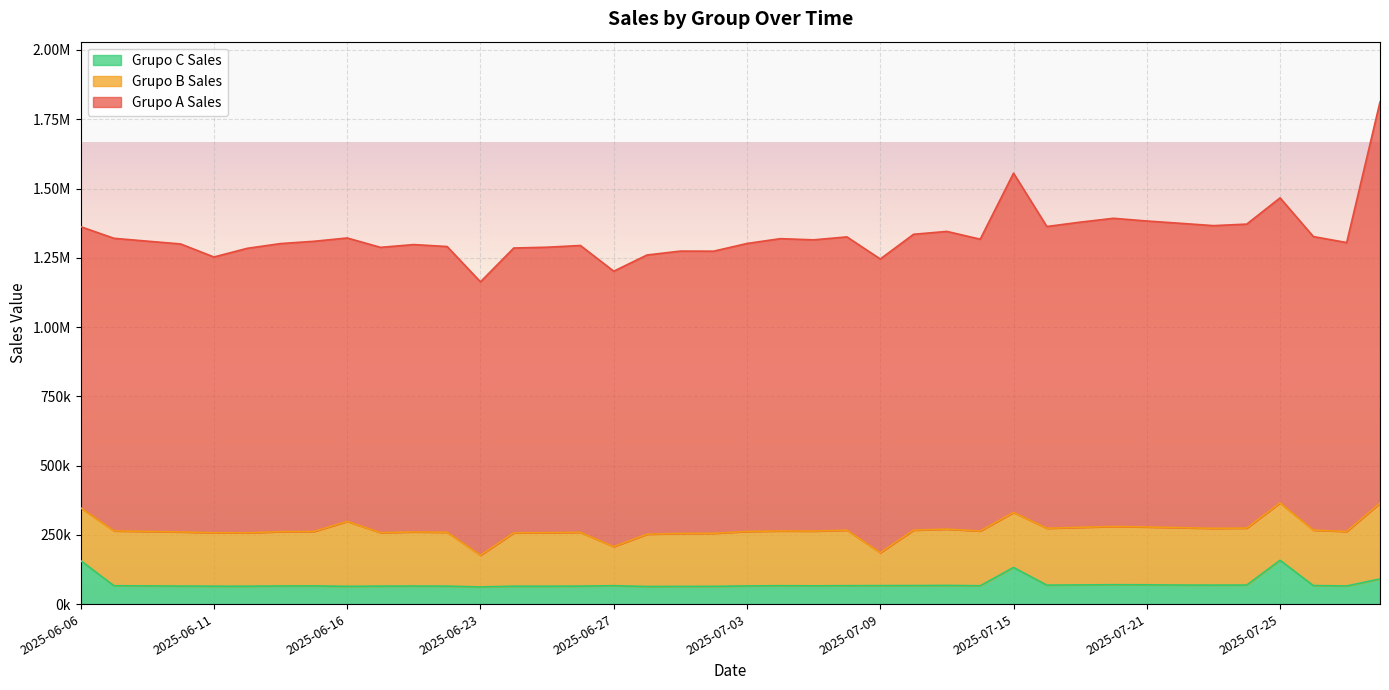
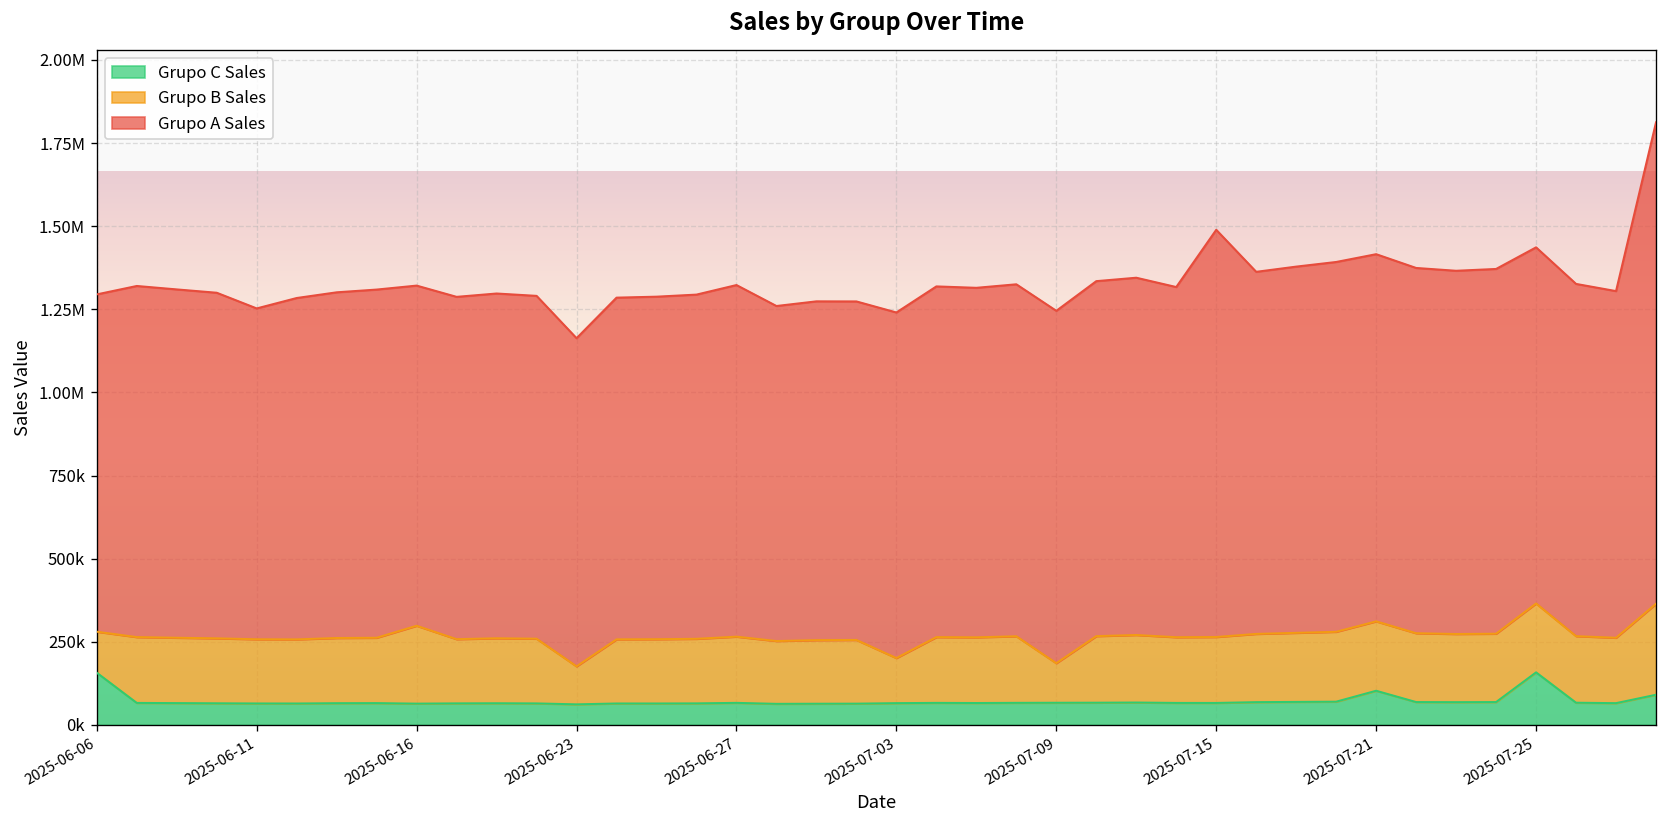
  {
    "Grupo C Sales": {
      "2025-06-06": 160000,
      "2025-06-11": 60000,
      "2025-06-16": 60000,
      "2025-06-23": 60000,
      "2025-06-27": 70000,
      "2025-07-03": 70000,
      "2025-07-09": 70000,
-     "2025-07-15": 130000,
-     "2025-07-21": 70000,
+     "2025-07-15": 70000,
+     "2025-07-21": 100000,
      "2025-07-25": 160000
    },
    "Grupo B Sales": {
-     "2025-06-06": 190000,
+     "2025-06-06": 120000,
      "2025-06-11": 190000,
      "2025-06-16": 230000,
      "2025-06-23": 110000,
-     "2025-06-27": 140000,
-     "2025-07-03": 200000,
+     "2025-06-27": 200000,
+     "2025-07-03": 140000,
      "2025-07-09": 120000,
      "2025-07-15": 200000,
      "2025-07-21": 210000,
      "2025-07-25": 210000
    },
    "Grupo A Sales": {
      "2025-06-06": 1010000,
      "2025-06-11": 1000000,
      "2025-06-16": 1020000,
      "2025-06-23": 990000,
-     "2025-06-27": 990000,
+     "2025-06-27": 1060000,
      "2025-07-03": 1040000,
      "2025-07-09": 1060000,
      "2025-07-15": 1220000,
      "2025-07-21": 1100000,
-     "2025-07-25": 1100000
+     "2025-07-25": 1070000
    }
  }
